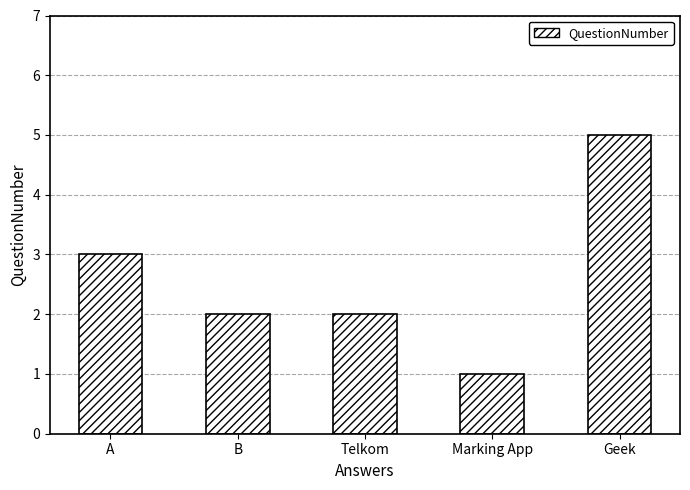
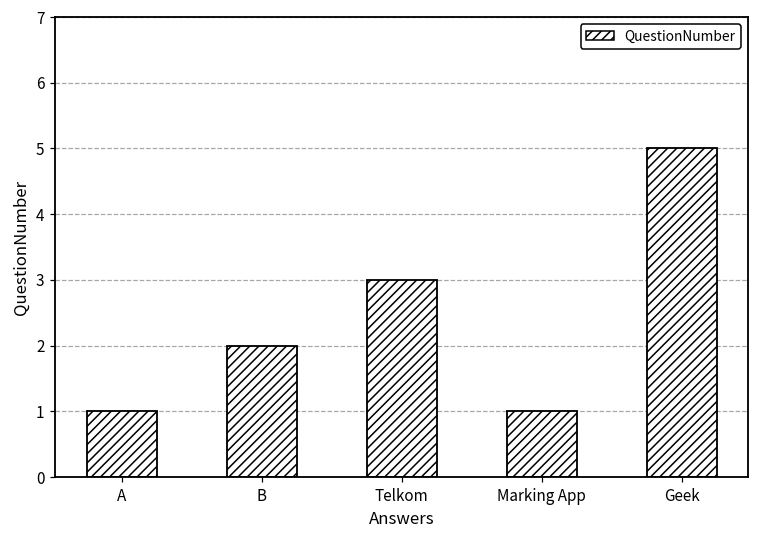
  {
-   "A": 3,
+   "A": 1,
    "B": 2,
-   "Telkom": 2,
+   "Telkom": 3,
    "Marking App": 1,
    "Geek": 5
  }
